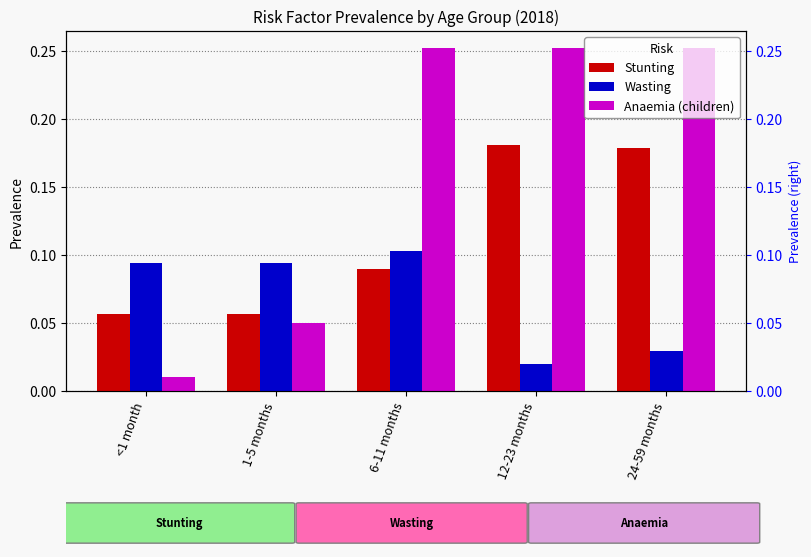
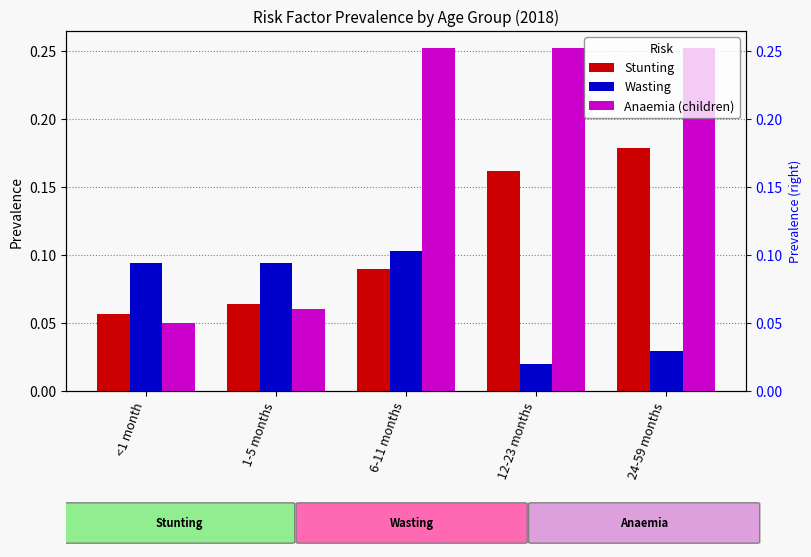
  {
    "Stunting": {
      "<1 month": 0.056,
-     "1-5 months": 0.056,
+     "1-5 months": 0.064,
      "6-11 months": 0.090,
-     "12-23 months": 0.181,
+     "12-23 months": 0.161,
      "24-59 months": 0.178
    },
    "Wasting": {
      "<1 month": 0.094,
      "1-5 months": 0.094,
      "6-11 months": 0.103,
      "12-23 months": 0.020,
      "24-59 months": 0.030
    },
    "Anaemia (children)": {
-     "<1 month": 0.01,
-     "1-5 months": 0.05,
+     "<1 month": 0.05,
+     "1-5 months": 0.06,
      "6-11 months": 0.252,
      "12-23 months": 0.252
    }
  }
